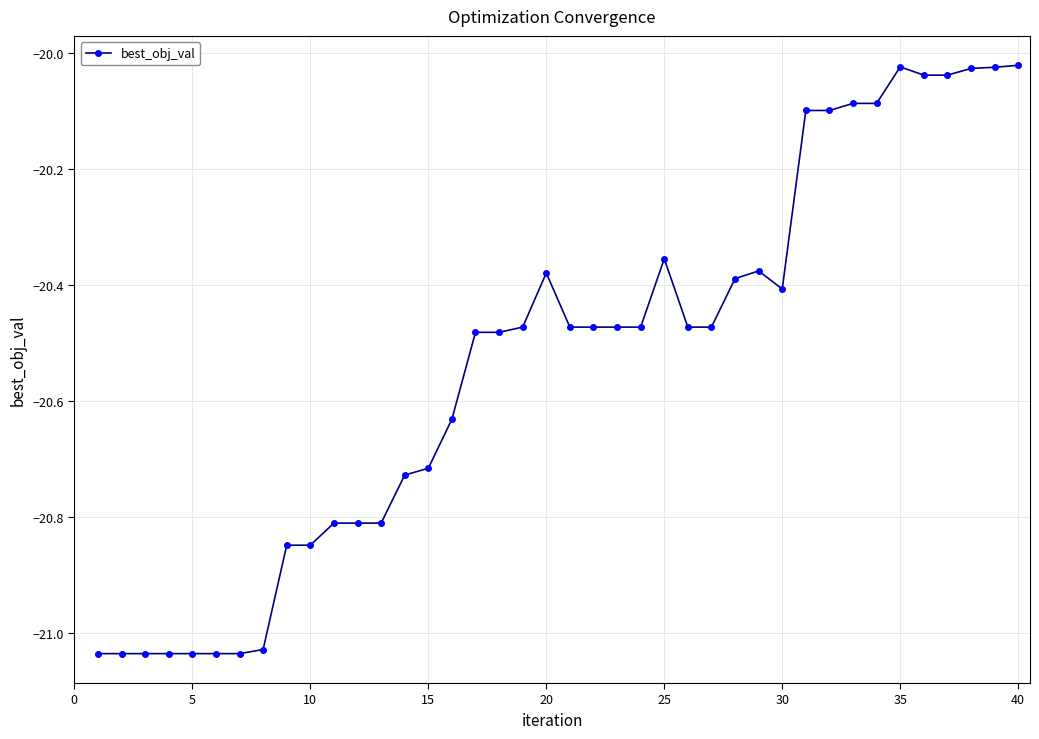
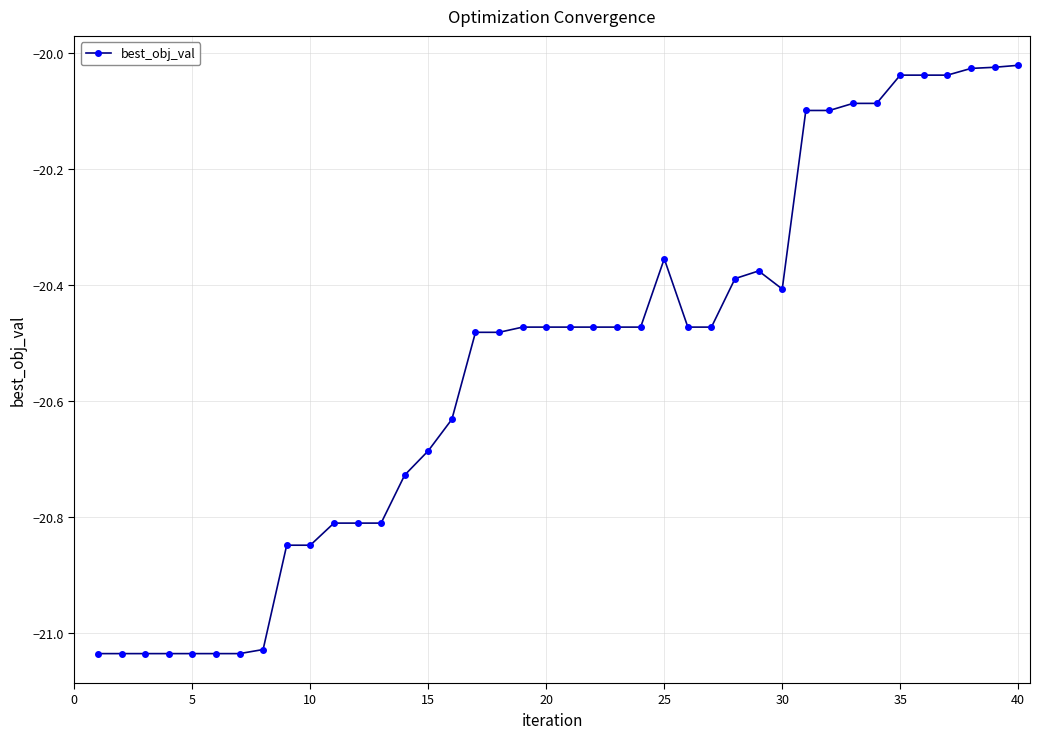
  {
    "5": -21.04,
    "10": -20.85,
-   "15": -20.72,
-   "20": -20.38,
+   "15": -20.69,
+   "20": -20.47,
    "25": -20.35,
    "30": -20.41,
-   "35": -20.02,
+   "35": -20.04,
    "40": -20.02
  }
